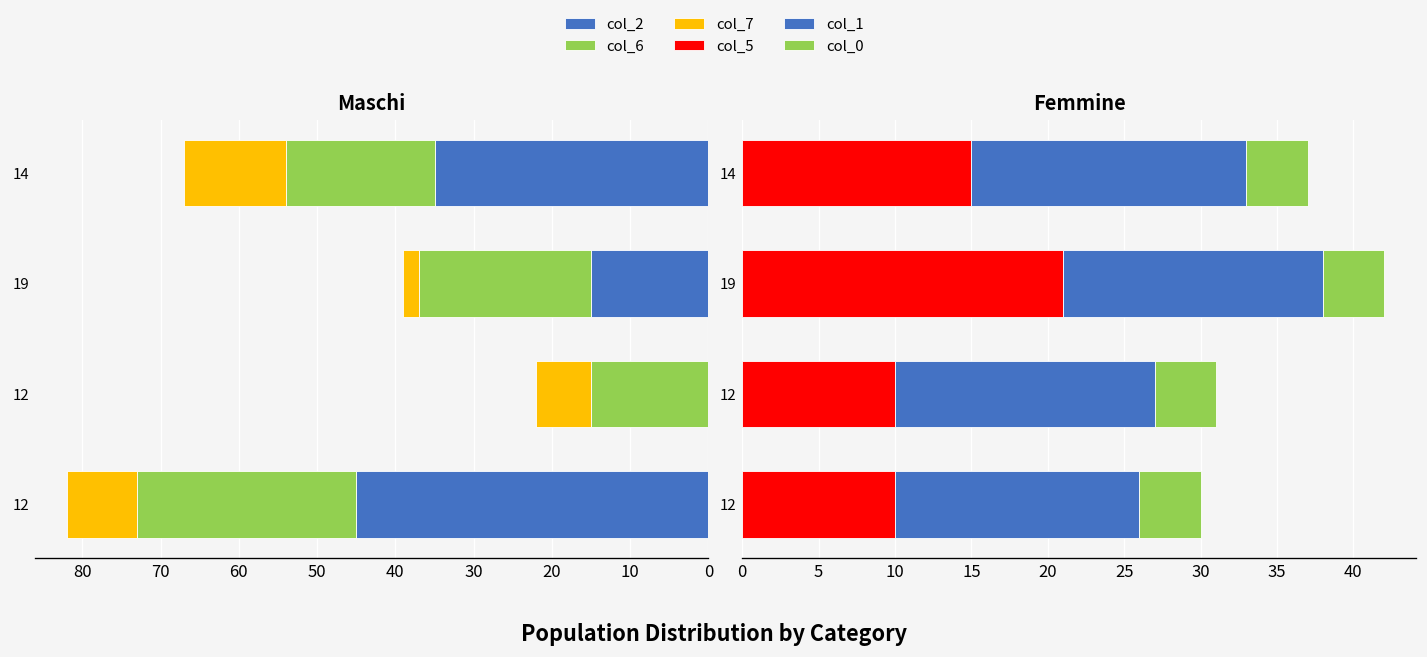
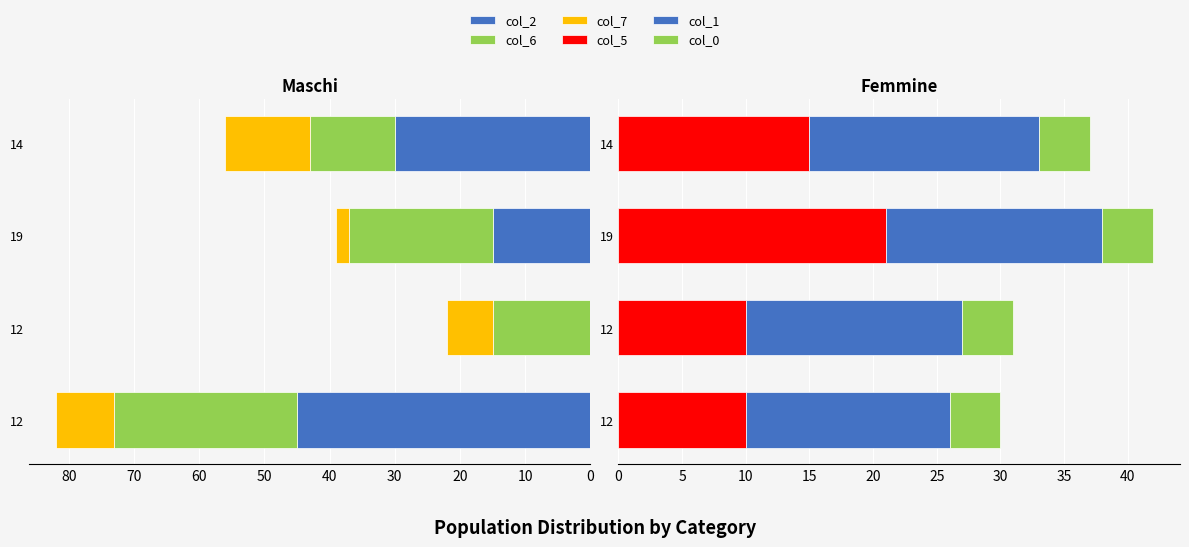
  {
    "Maschi": {
      "col_2": {
-       "14": 35,
+       "14": 30,
        "19": 15
      },
      "col_6": {
-       "14": 19,
+       "14": 13,
        "19": 22
      },
      "col_7": {
        "14": 13,
        "19": 2
      }
    },
    "Femmine": {
      "col_5": {
        "14": 15.0,
        "19": 21.0
      },
      "col_1": {
        "14": 18.0,
        "19": 17.0
      },
      "col_0": {
        "14": 4.0,
        "19": 4.0
      }
    }
  }
